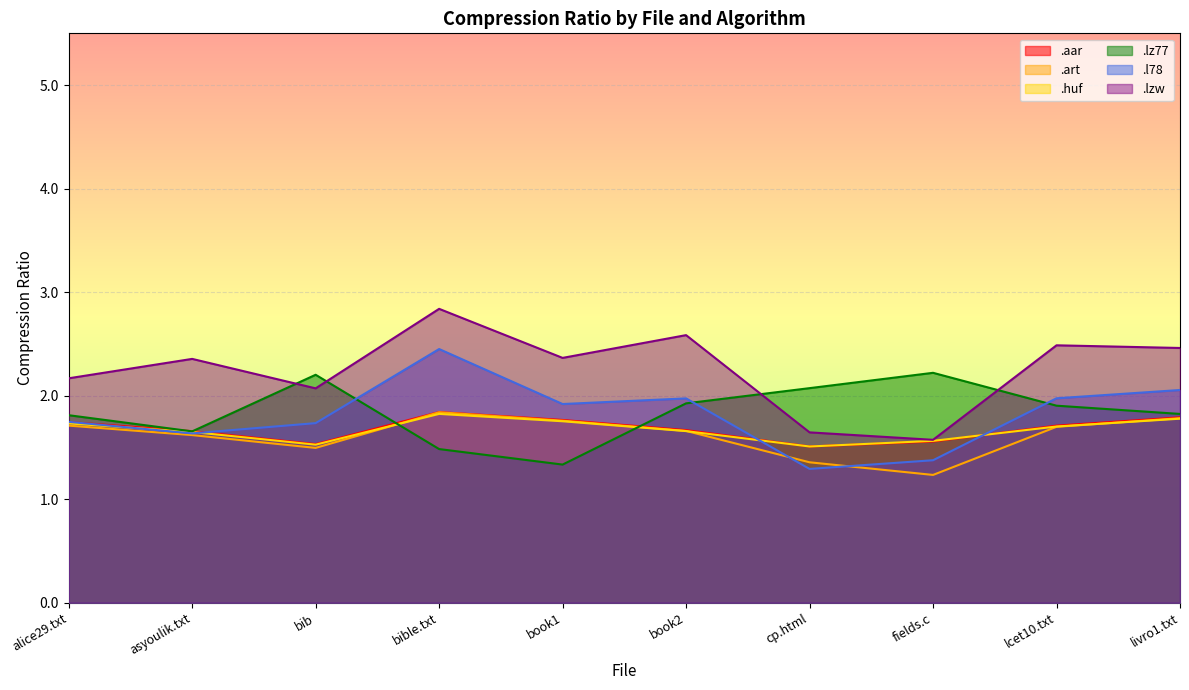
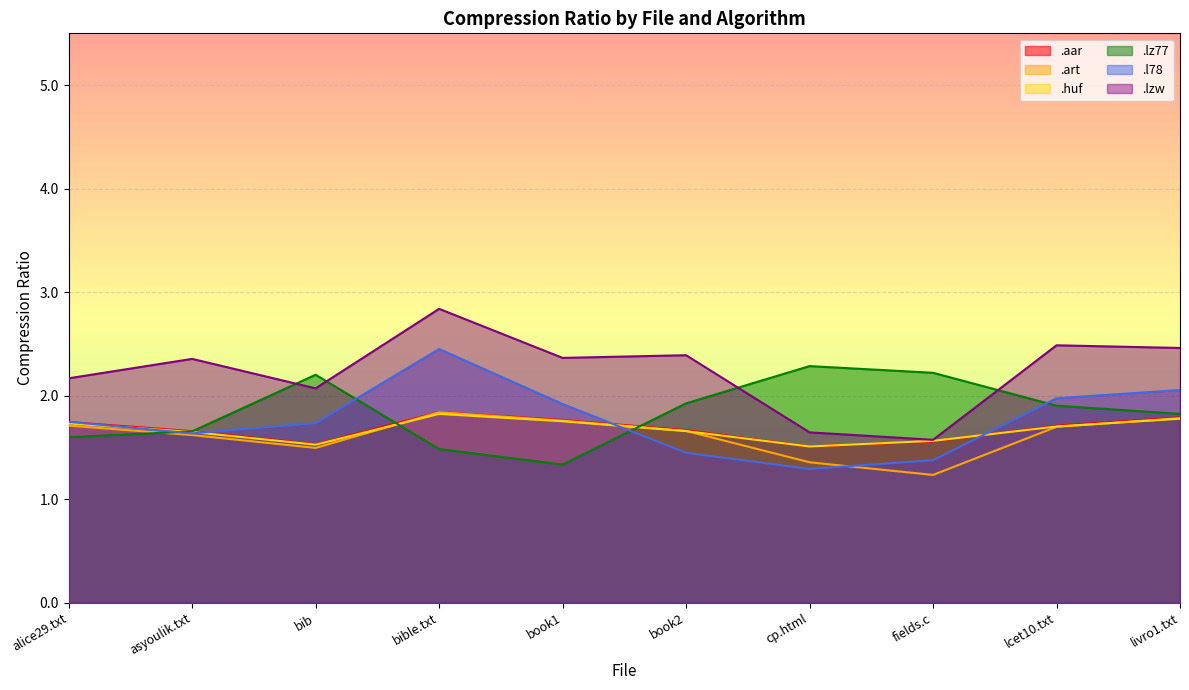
  {
    ".lz77": {
-     "alice29.txt": 1.81,
+     "alice29.txt": 1.60,
      "bib": 2.20,
      "bible.txt": 1.48,
      "book1": 1.33,
      "book2": 1.93,
-     "cp.html": 2.07,
+     "cp.html": 2.29,
      "fields.c": 2.22,
      "lcet10.txt": 1.90,
      "livro1.txt": 1.82
    },
    ".l78": {
      "bib": 1.74,
      "bible.txt": 2.45,
      "book1": 1.92,
-     "book2": 1.97,
+     "book2": 1.45,
      "cp.html": 1.29,
      "fields.c": 1.38,
      "lcet10.txt": 1.98,
      "livro1.txt": 2.06
    },
    ".lzw": {
      "alice29.txt": 2.17,
      "asyoulik.txt": 2.36,
      "bib": 2.07,
      "bible.txt": 2.84,
      "book1": 2.37,
-     "book2": 2.59,
+     "book2": 2.39,
      "cp.html": 1.65,
      "lcet10.txt": 2.49,
      "livro1.txt": 2.46
    }
  }
